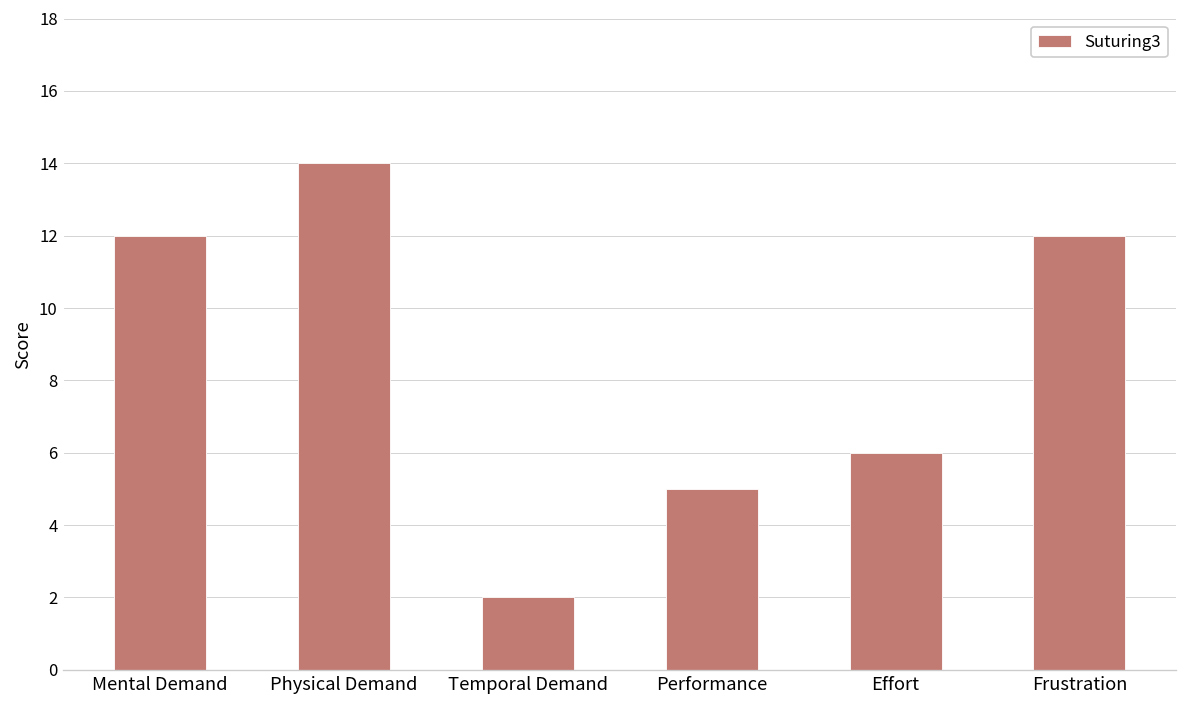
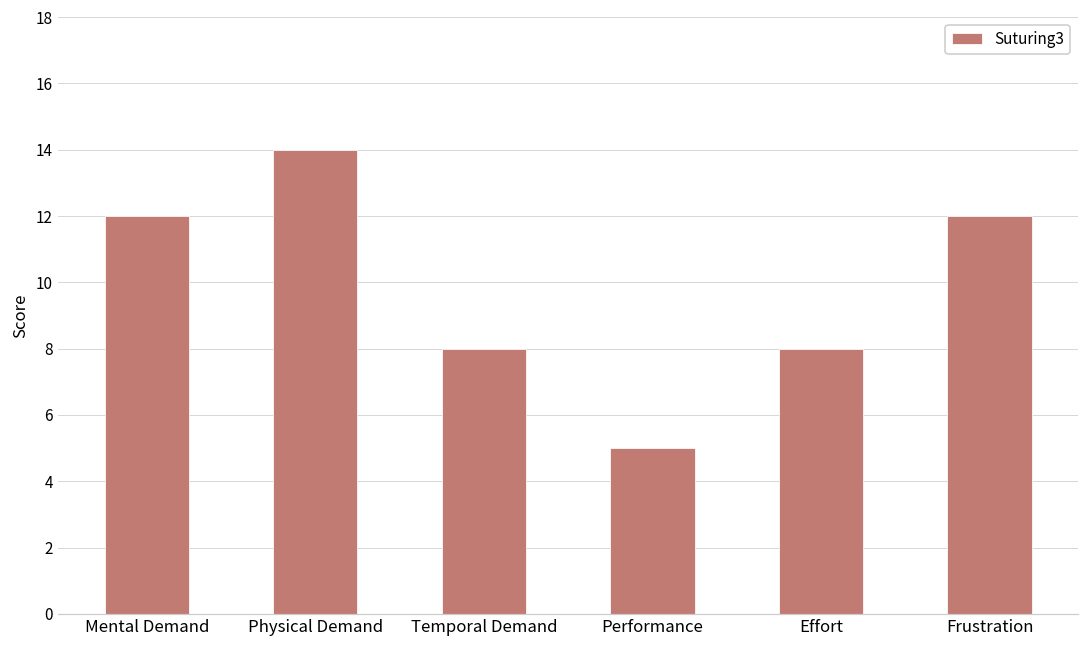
  {
    "Mental Demand": 12,
    "Physical Demand": 14,
-   "Temporal Demand": 2,
+   "Temporal Demand": 8,
    "Performance": 5,
-   "Effort": 6,
+   "Effort": 8,
    "Frustration": 12
  }
